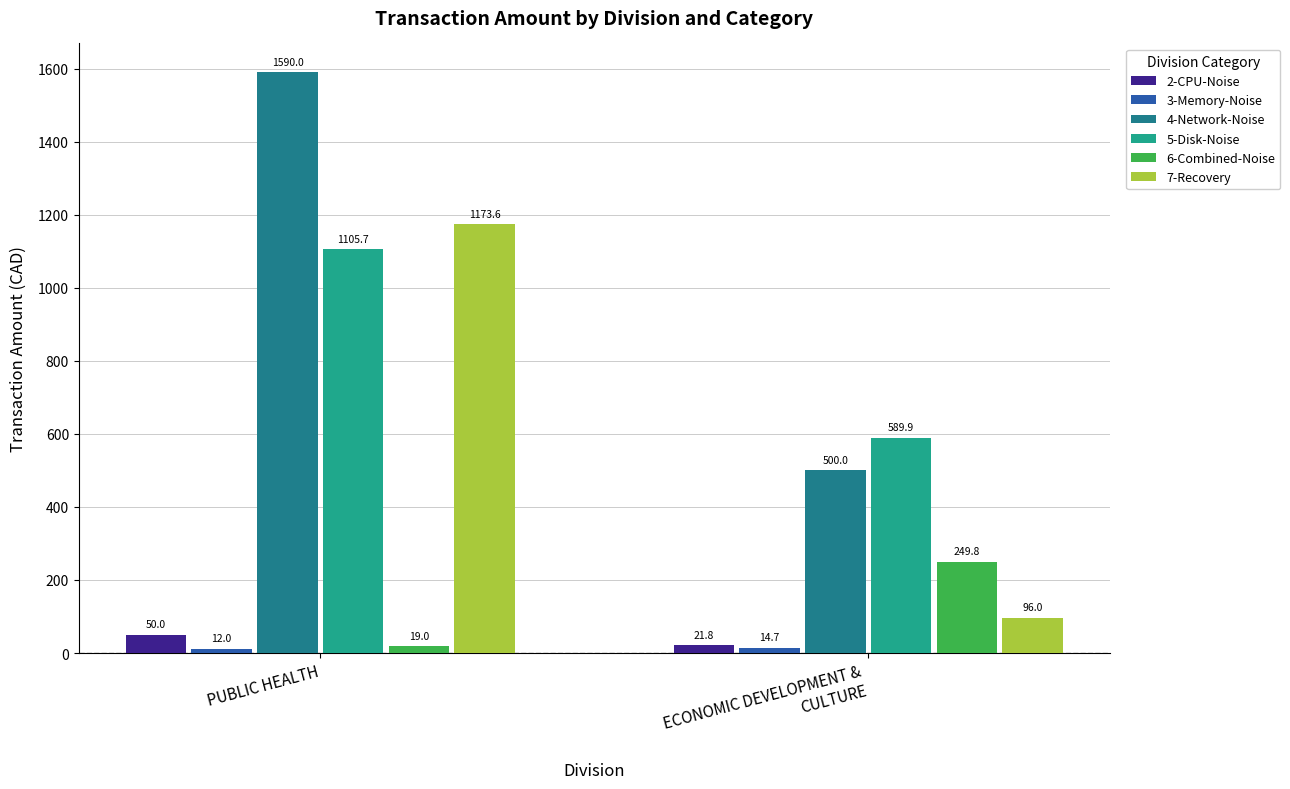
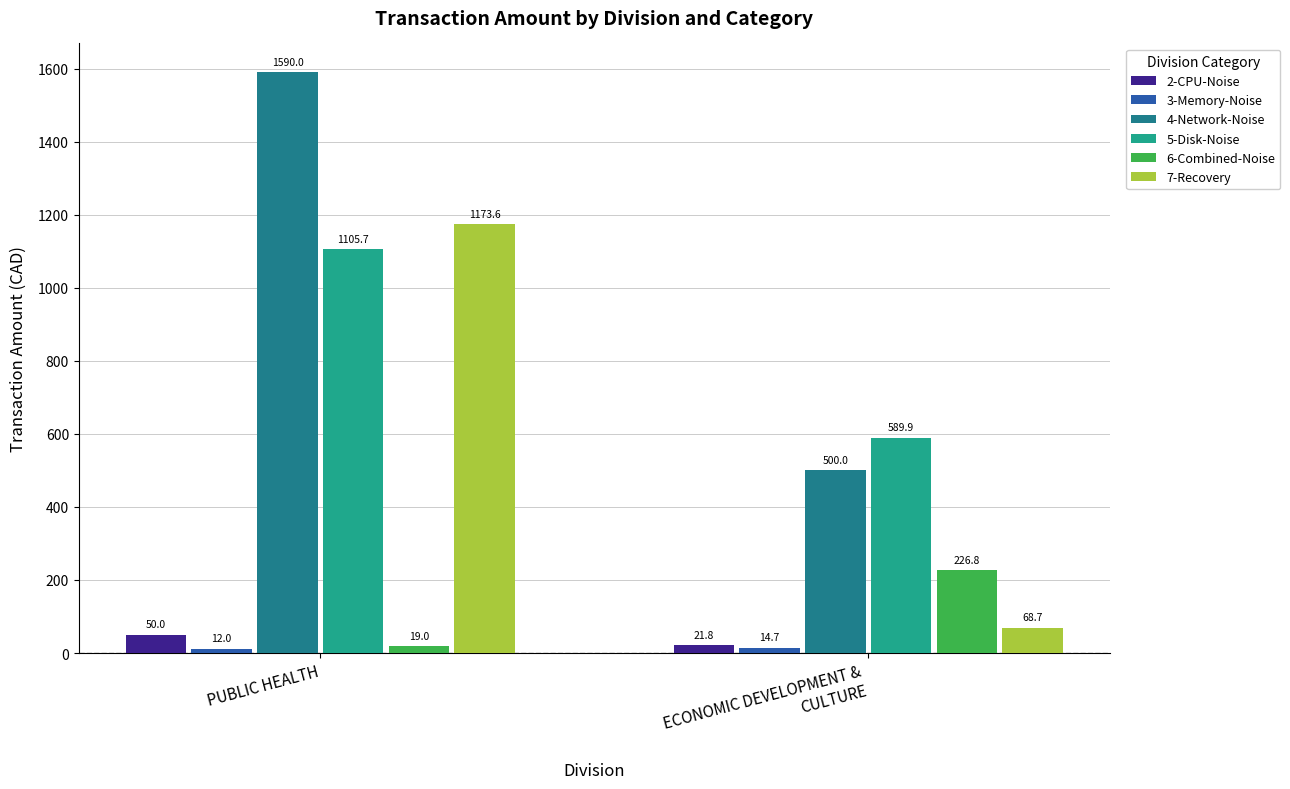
  {
    "2-CPU-Noise": {
      "PUBLIC HEALTH": 50.0,
      "ECONOMIC DEVELOPMENT & CULTURE": 21.8
    },
    "6-Combined-Noise": {
      "PUBLIC HEALTH": 19.0,
-     "ECONOMIC DEVELOPMENT & CULTURE": 249.8
+     "ECONOMIC DEVELOPMENT & CULTURE": 226.8
    },
    "7-Recovery": {
      "PUBLIC HEALTH": 1173.6,
-     "ECONOMIC DEVELOPMENT & CULTURE": 96.0
+     "ECONOMIC DEVELOPMENT & CULTURE": 68.7
    }
  }
